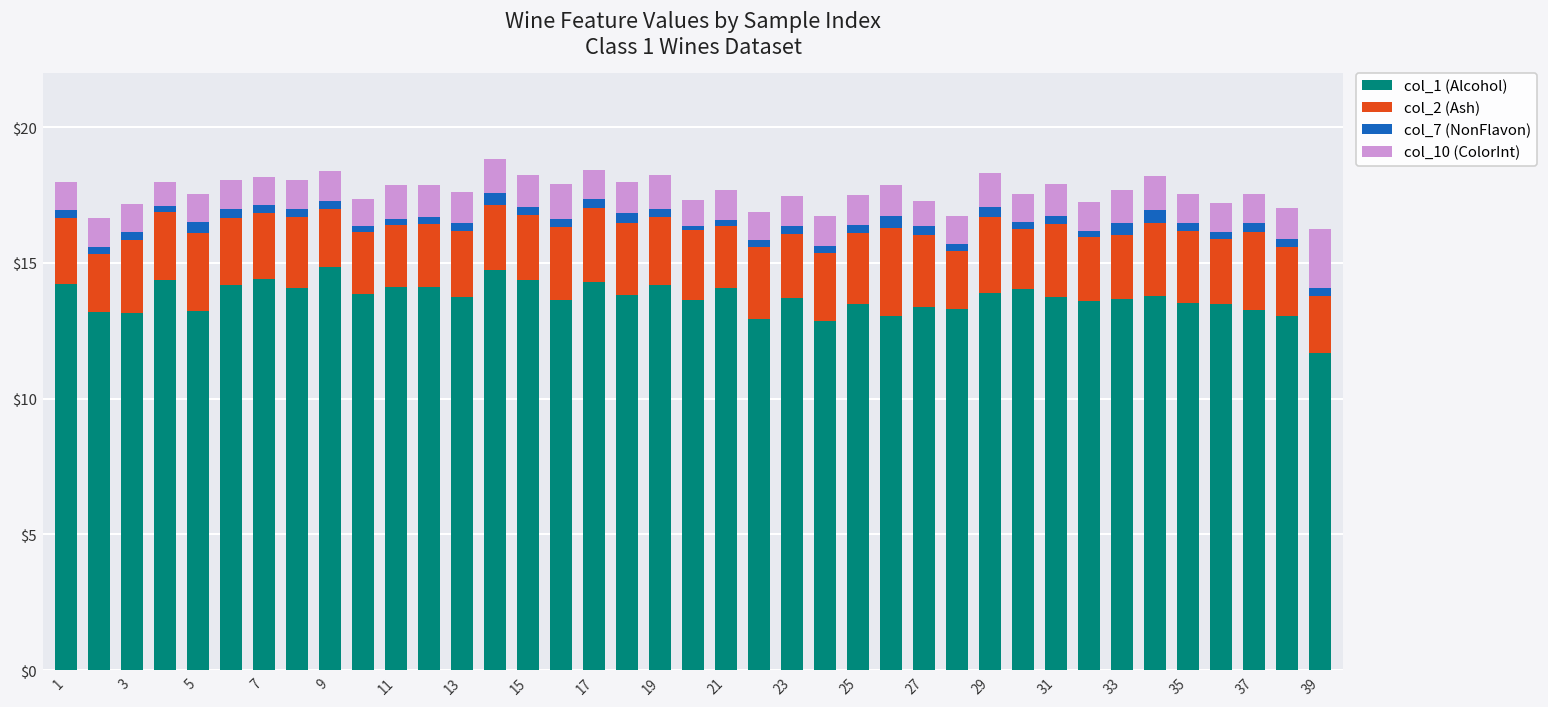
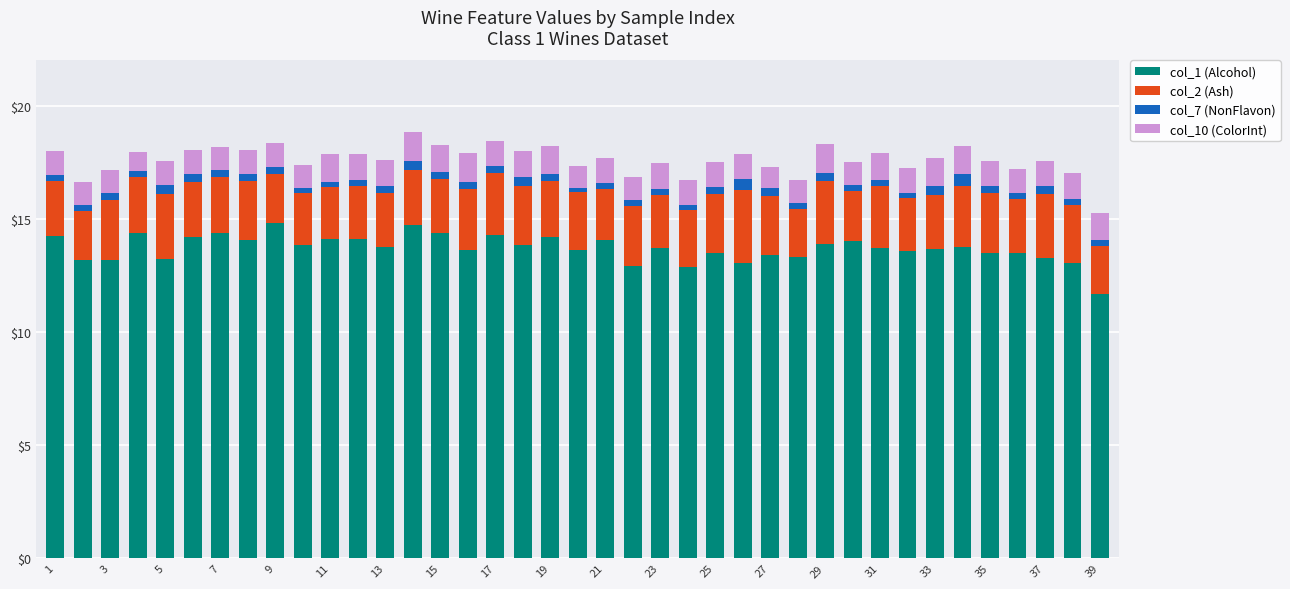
  {
    "col_1 (Alcohol)": {
      "39": "$11.7"
    },
    "col_2 (Ash)": {
      "39": "$2.1"
    },
    "col_7 (NonFlavon)": {
      "39": "$0.3"
    },
    "col_10 (ColorInt)": {
-     "39": "$2.2"
+     "39": "$1.2"
    }
  }
